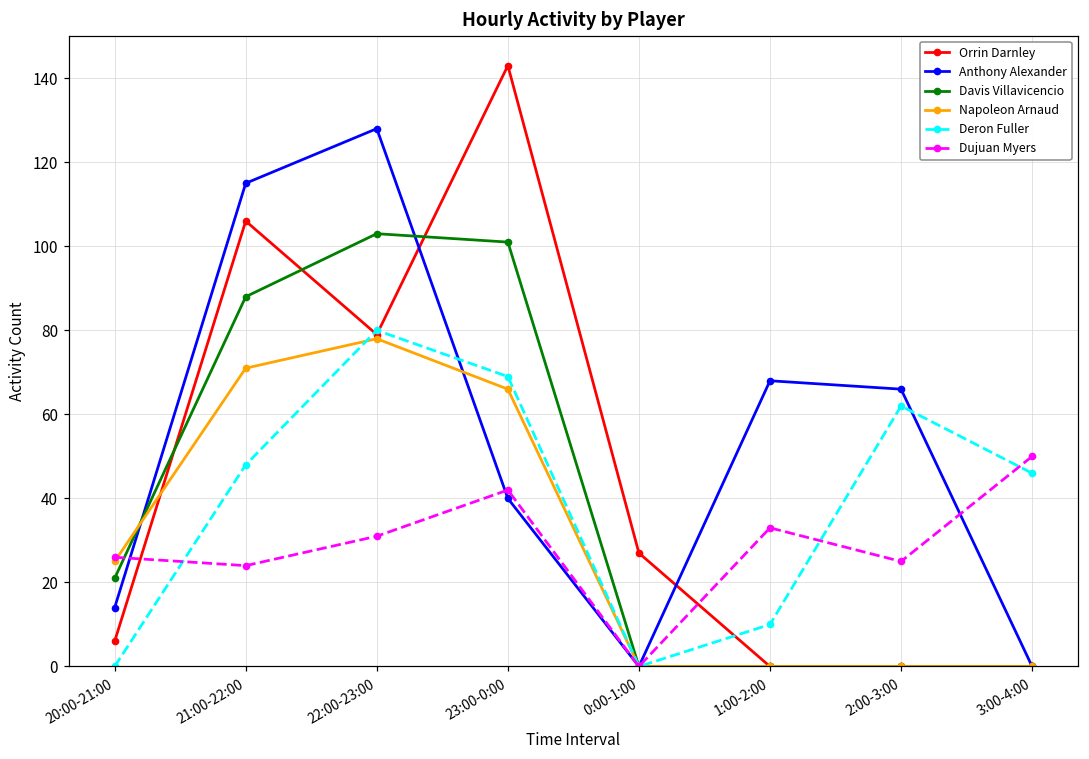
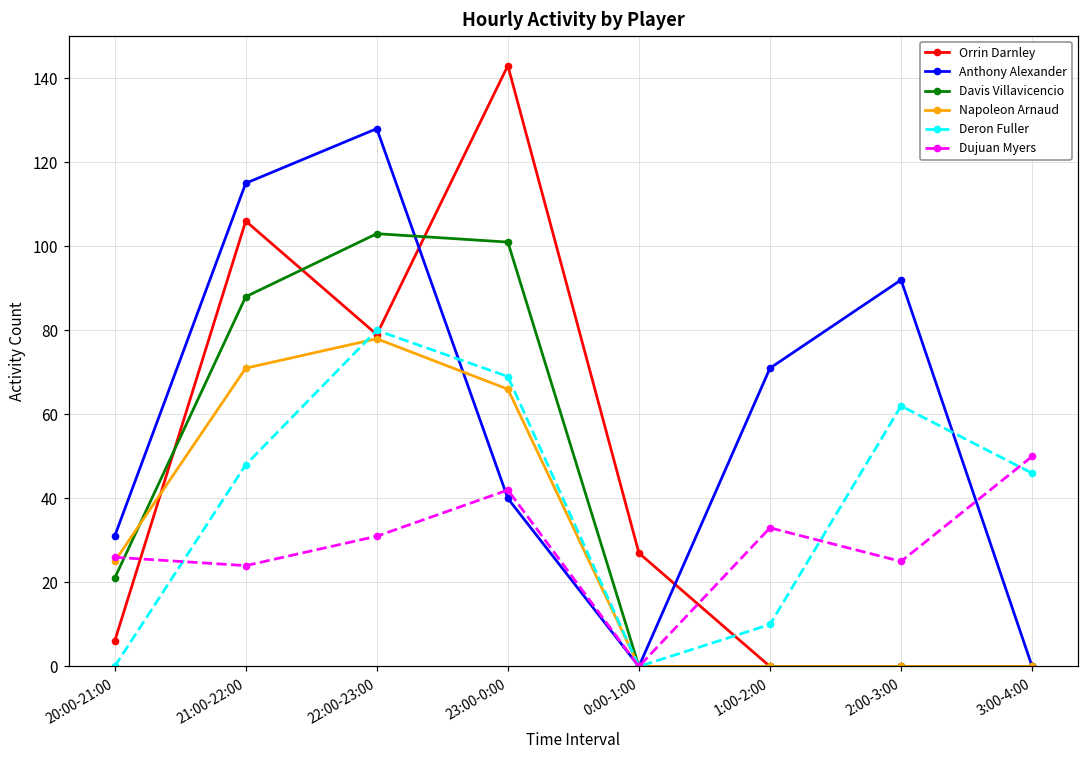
  {
    "Orrin Darnley": {
      "20:00-21:00": 6,
      "21:00-22:00": 106,
      "22:00-23:00": 79,
      "23:00-0:00": 143,
      "0:00-1:00": 27
    },
    "Anthony Alexander": {
-     "20:00-21:00": 14,
+     "20:00-21:00": 31,
      "21:00-22:00": 115,
      "22:00-23:00": 128,
      "23:00-0:00": 40,
-     "1:00-2:00": 68,
-     "2:00-3:00": 66
+     "1:00-2:00": 71,
+     "2:00-3:00": 92
    },
    "Davis Villavicencio": {
      "20:00-21:00": 21,
      "21:00-22:00": 88,
      "22:00-23:00": 103,
      "23:00-0:00": 101
    },
    "Napoleon Arnaud": {
      "20:00-21:00": 25,
      "21:00-22:00": 71,
      "22:00-23:00": 78,
      "23:00-0:00": 66
    },
    "Deron Fuller": {
      "20:00-21:00": 0,
      "21:00-22:00": 48,
      "22:00-23:00": 80,
      "23:00-0:00": 69,
      "1:00-2:00": 10,
      "2:00-3:00": 62,
      "3:00-4:00": 46
    },
    "Dujuan Myers": {
      "20:00-21:00": 26,
      "21:00-22:00": 24,
      "22:00-23:00": 31,
      "23:00-0:00": 42,
      "1:00-2:00": 33,
      "2:00-3:00": 25,
      "3:00-4:00": 50
    }
  }
